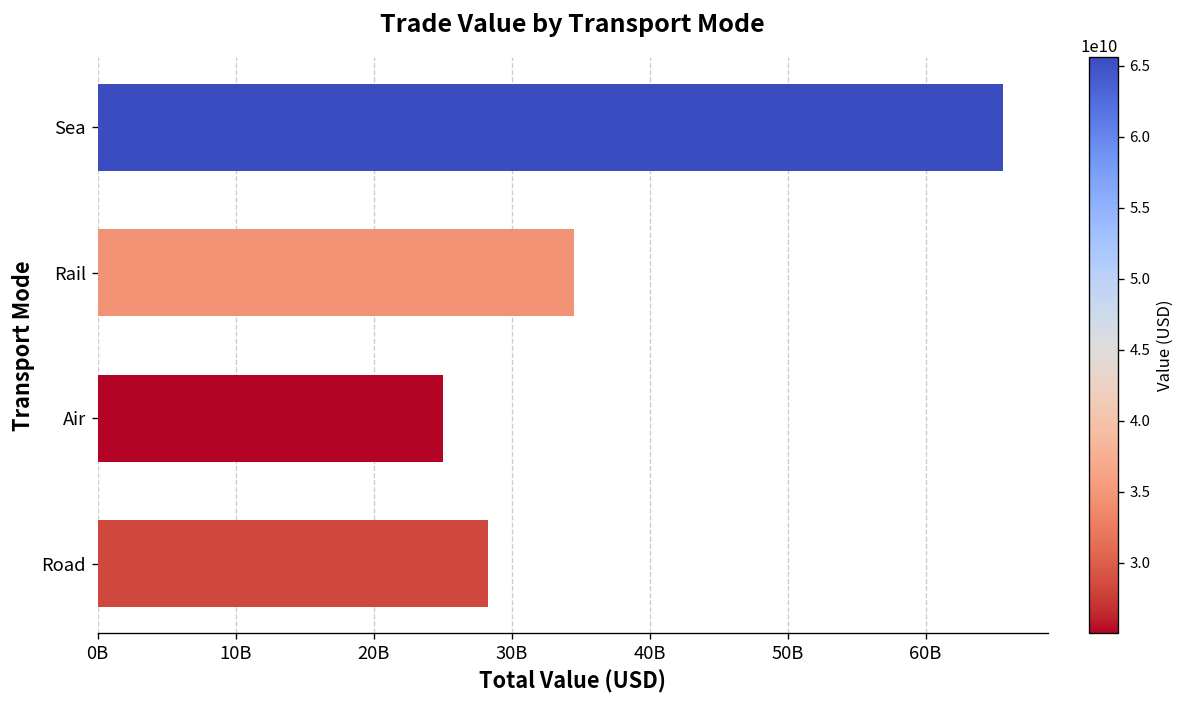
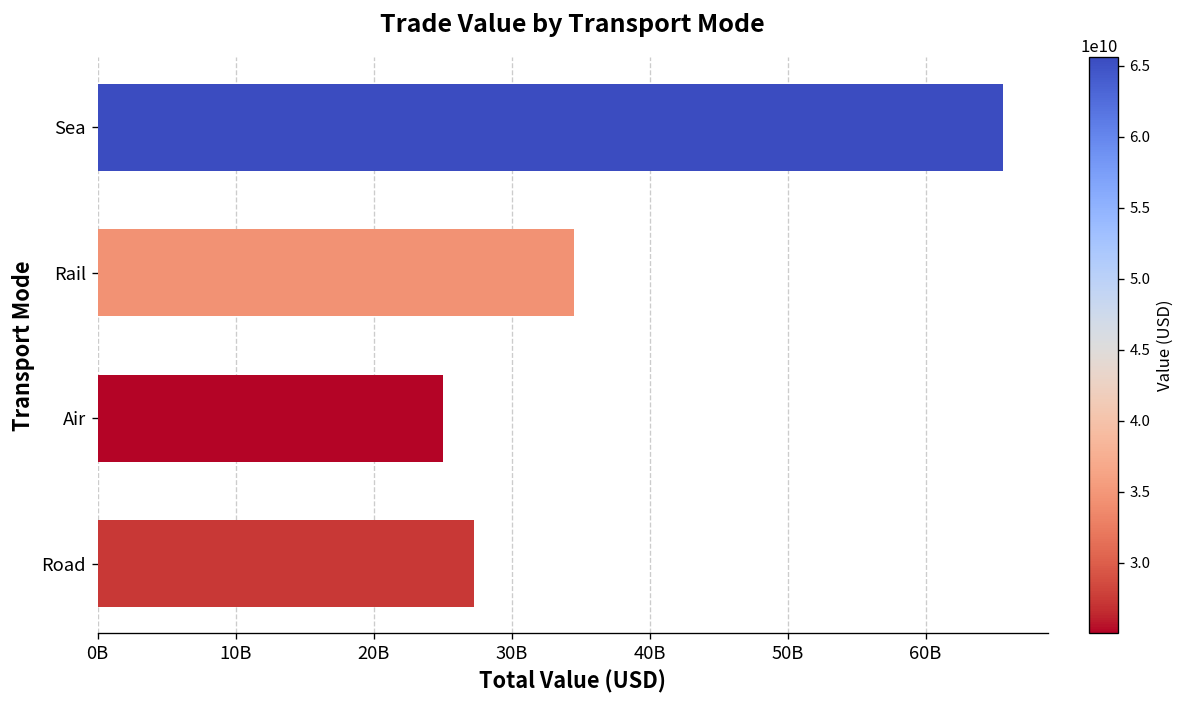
  {
    "Sea": 65600000000,
    "Rail": 34500000000,
    "Air": 25000000000,
-   "Road": 28300000000
+   "Road": 27300000000
  }
